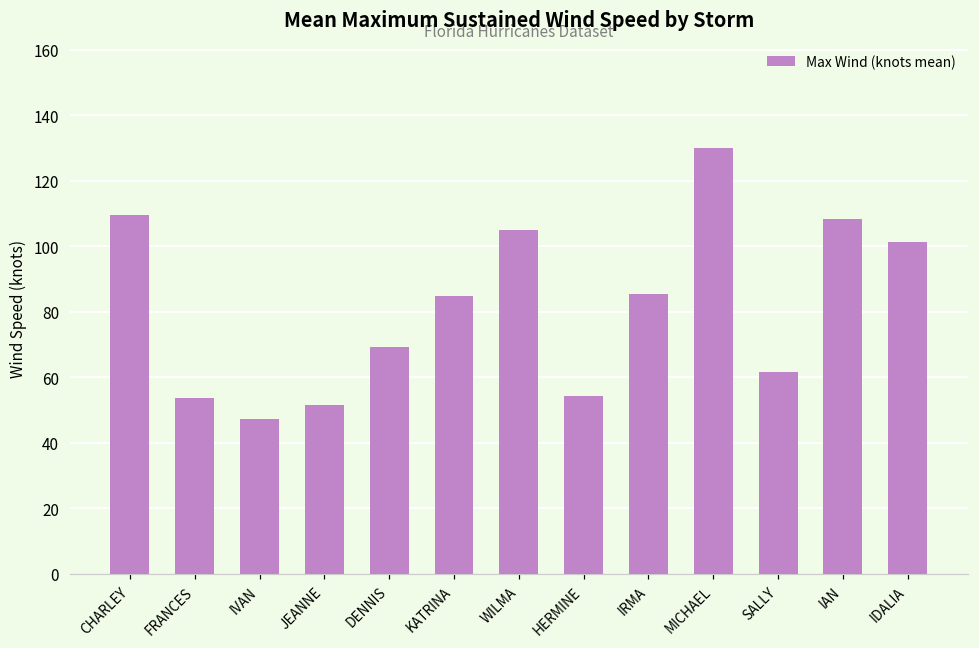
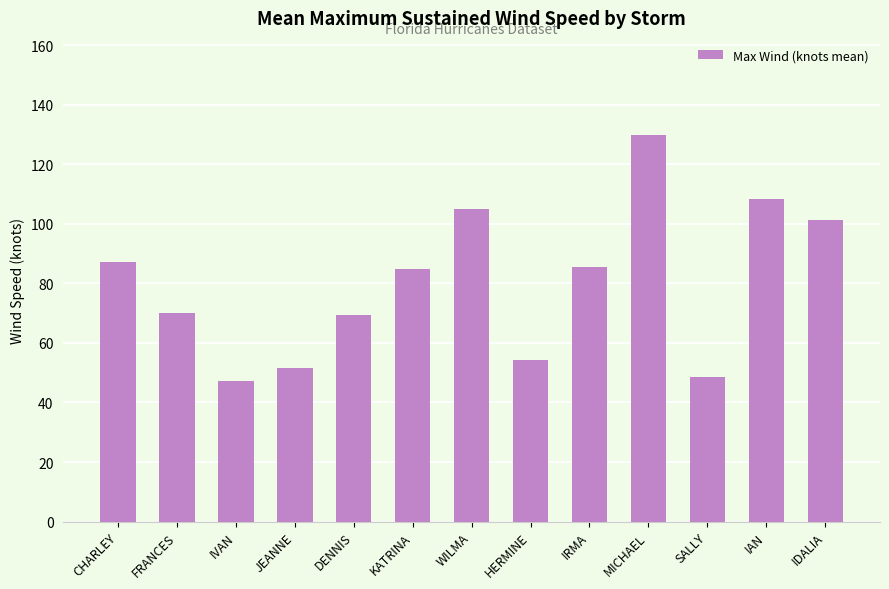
  {
-   "CHARLEY": 109,
-   "FRANCES": 54,
+   "CHARLEY": 87,
+   "FRANCES": 70,
    "IVAN": 47,
    "JEANNE": 52,
    "DENNIS": 69,
    "KATRINA": 85,
    "WILMA": 105,
    "HERMINE": 54,
    "IRMA": 86,
    "MICHAEL": 130,
-   "SALLY": 62,
+   "SALLY": 49,
    "IAN": 108,
    "IDALIA": 101
  }
